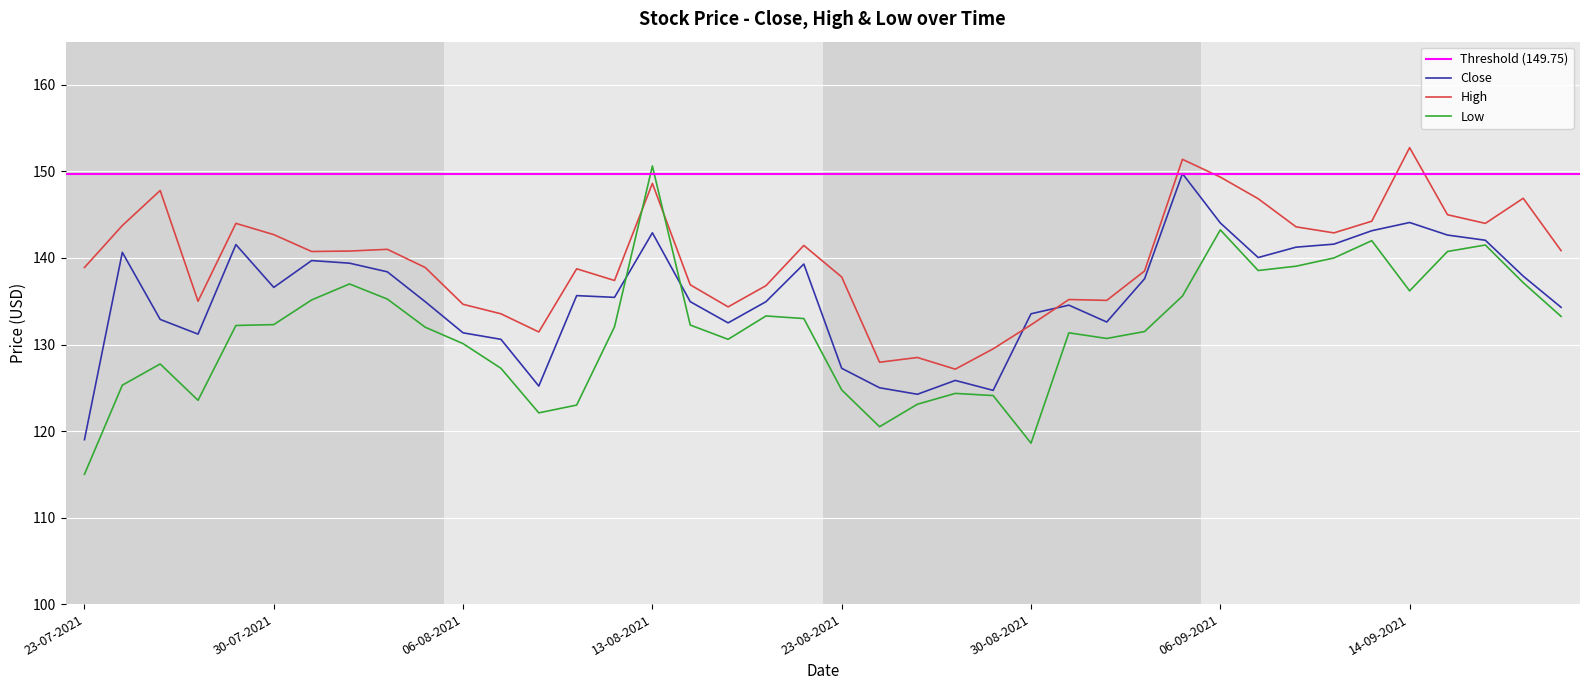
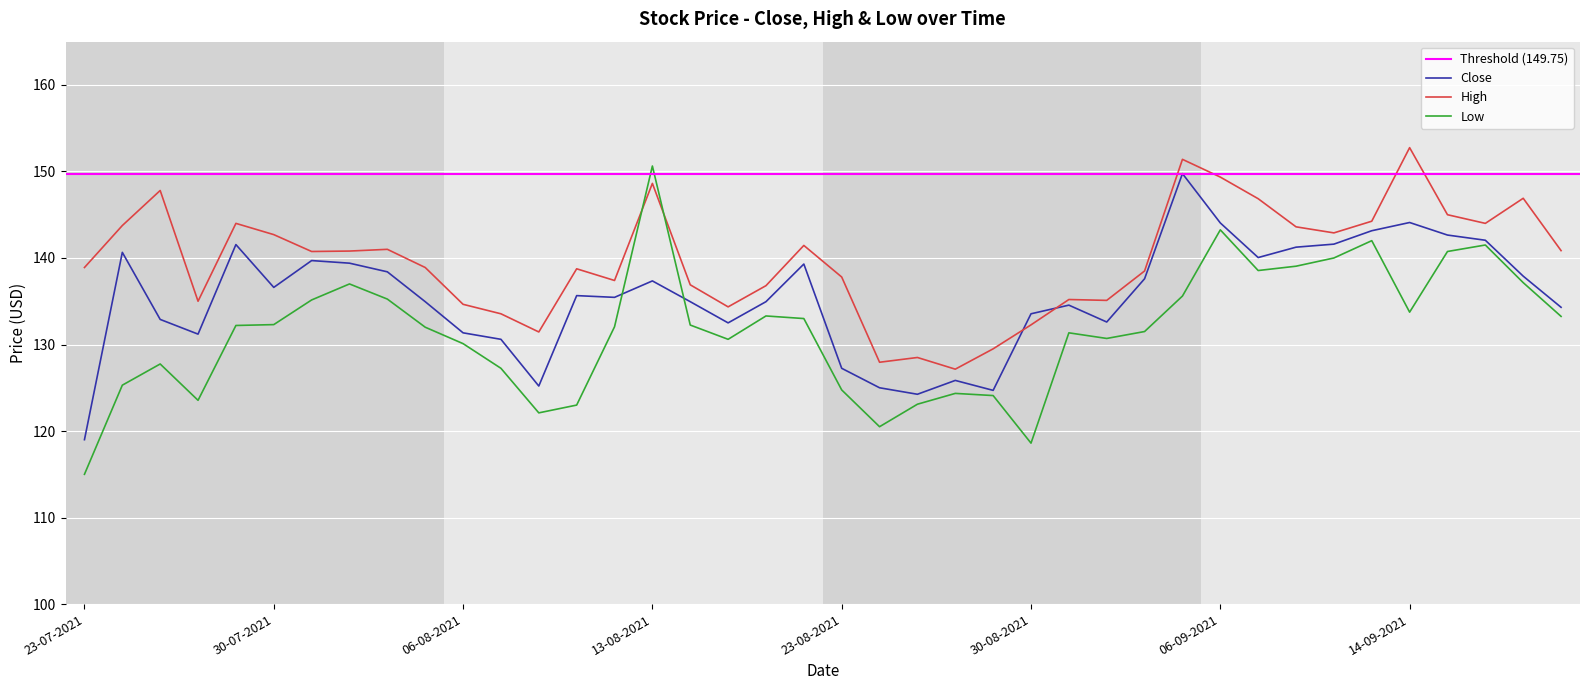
  {
    "Close": {
      "23-07-2021": 119,
      "30-07-2021": 137,
      "06-08-2021": 131,
-     "13-08-2021": 143,
+     "13-08-2021": 137,
      "23-08-2021": 127,
      "30-08-2021": 134,
      "06-09-2021": 144,
      "14-09-2021": 144
    },
    "High": {
      "23-07-2021": 139,
      "30-07-2021": 143,
      "06-08-2021": 135,
      "13-08-2021": 149,
      "23-08-2021": 138,
      "30-08-2021": 132,
      "06-09-2021": 149,
      "14-09-2021": 153
    },
    "Low": {
      "23-07-2021": 115,
      "30-07-2021": 132,
      "06-08-2021": 130,
      "13-08-2021": 151,
      "23-08-2021": 125,
      "30-08-2021": 119,
      "06-09-2021": 143,
-     "14-09-2021": 136
+     "14-09-2021": 134
    }
  }
